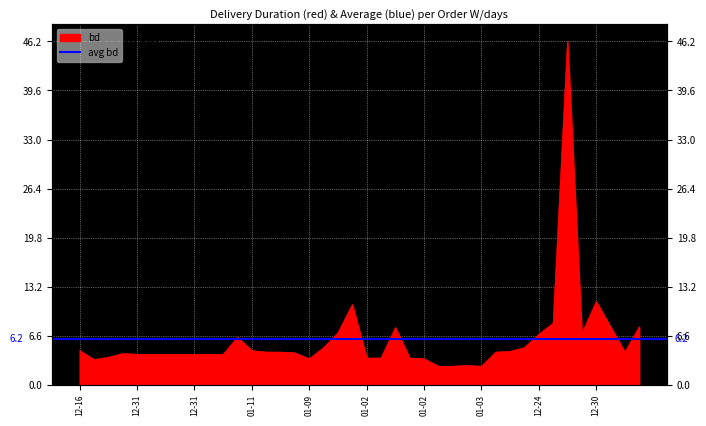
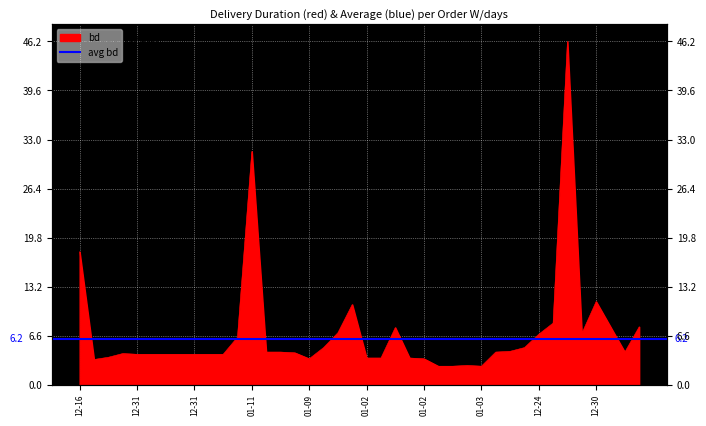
  {
-   "12-16": 5,
-   "01-11": 5,
+   "12-16": 18,
+   "01-11": 31,
    "01-09": 4,
    "01-03": 3,
    "12-24": 7,
    "12-30": 11
  }
